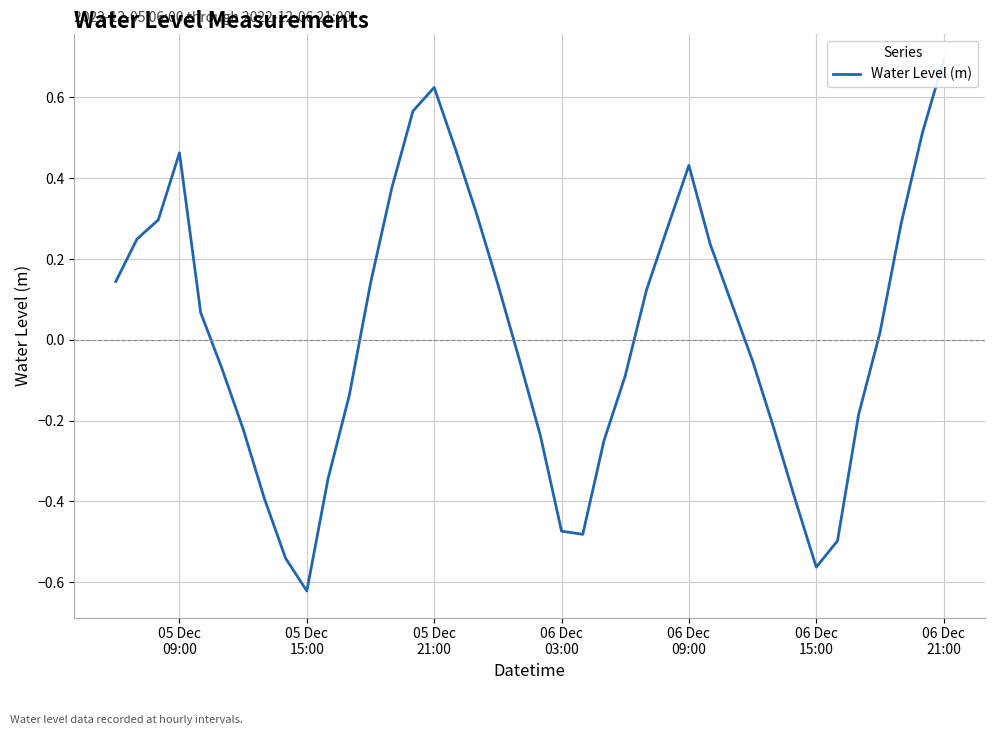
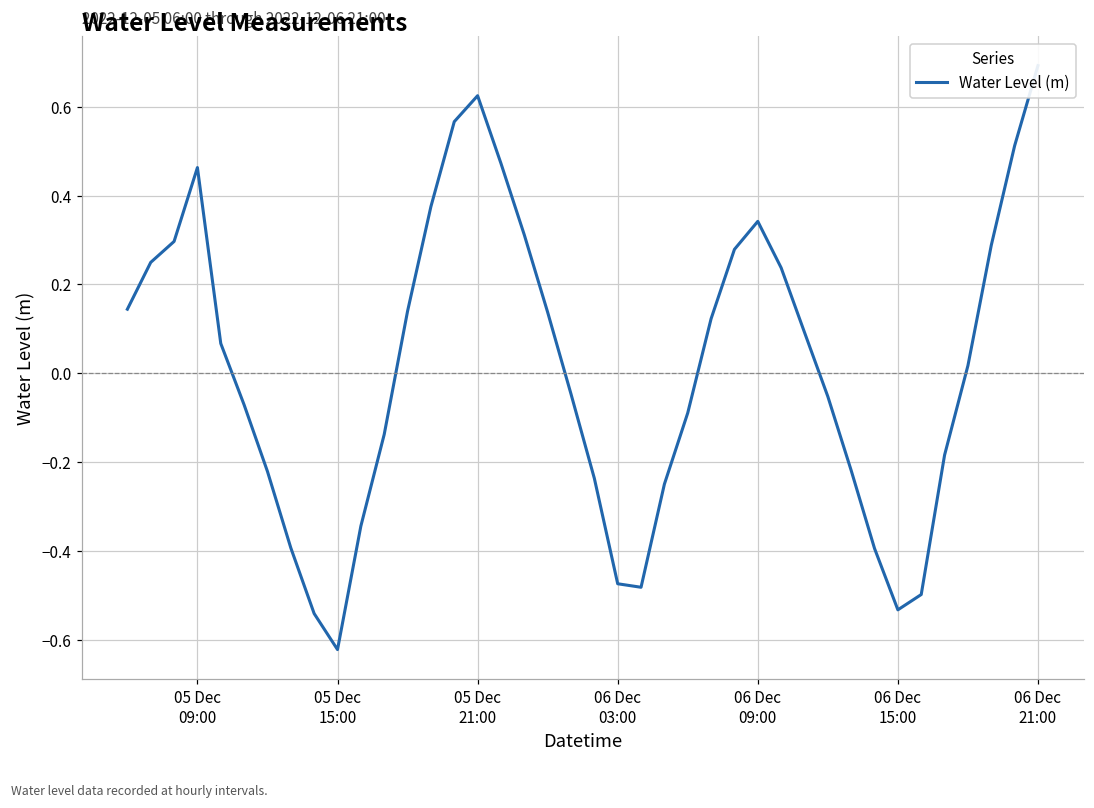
  {
    "05 Dec 09:00": 0.46,
    "05 Dec 15:00": -0.62,
    "05 Dec 21:00": 0.62,
    "06 Dec 03:00": -0.47,
-   "06 Dec 09:00": 0.43,
-   "06 Dec 15:00": -0.56
+   "06 Dec 09:00": 0.34,
+   "06 Dec 15:00": -0.53
  }
